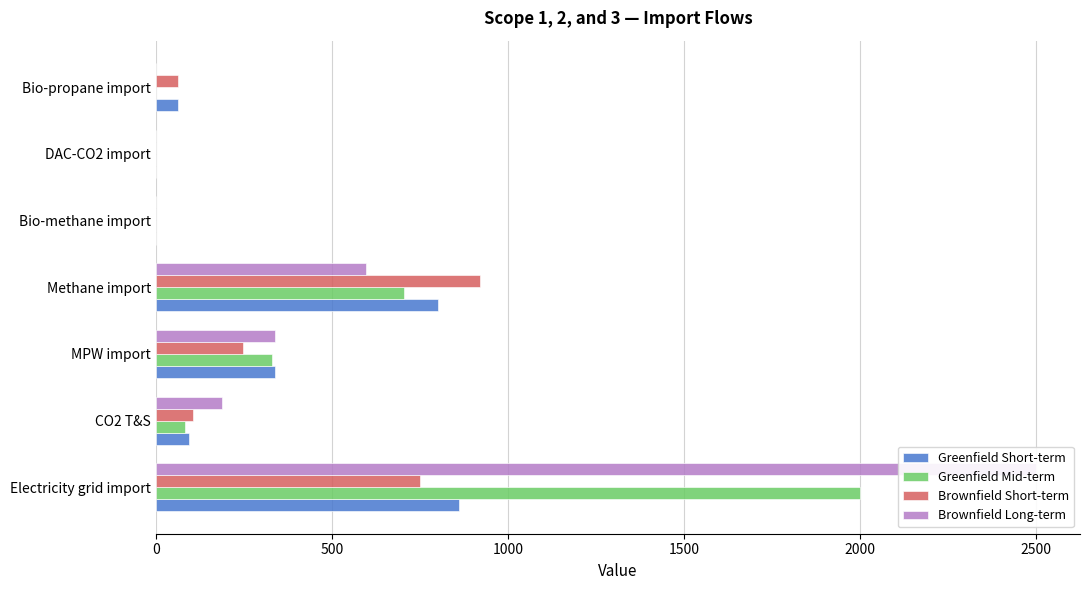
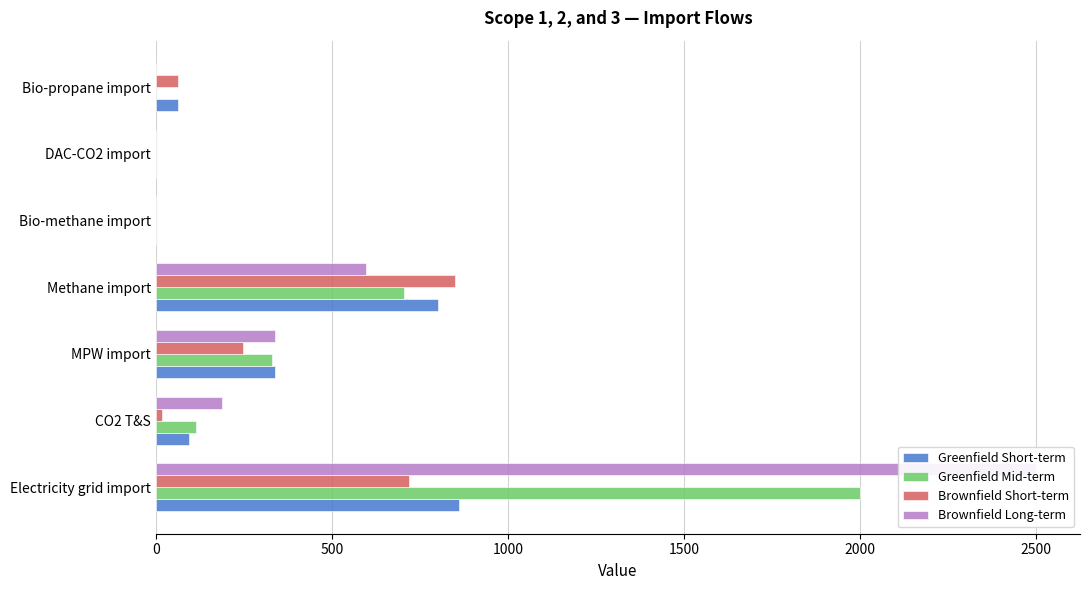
  {
    "Greenfield Short-term": {
      "Bio-propane import": 60,
      "DAC-CO2 import": 0,
      "Bio-methane import": 0,
      "Methane import": 800,
      "MPW import": 340,
      "CO2 T&S": 100,
      "Electricity grid import": 860
    },
    "Greenfield Mid-term": {
      "Bio-propane import": 0,
      "DAC-CO2 import": 0,
      "Bio-methane import": 0,
      "Methane import": 710,
      "MPW import": 330,
-     "CO2 T&S": 80,
+     "CO2 T&S": 110,
      "Electricity grid import": 2000
    },
    "Brownfield Short-term": {
      "Bio-propane import": 60,
      "DAC-CO2 import": 0,
      "Bio-methane import": 0,
-     "Methane import": 920,
+     "Methane import": 850,
      "MPW import": 250,
-     "CO2 T&S": 110,
-     "Electricity grid import": 750
+     "CO2 T&S": 20,
+     "Electricity grid import": 720
    },
    "Brownfield Long-term": {
      "Bio-propane import": 0,
      "DAC-CO2 import": 0,
      "Bio-methane import": 0,
      "Methane import": 600,
      "MPW import": 340,
      "CO2 T&S": 190
    }
  }
